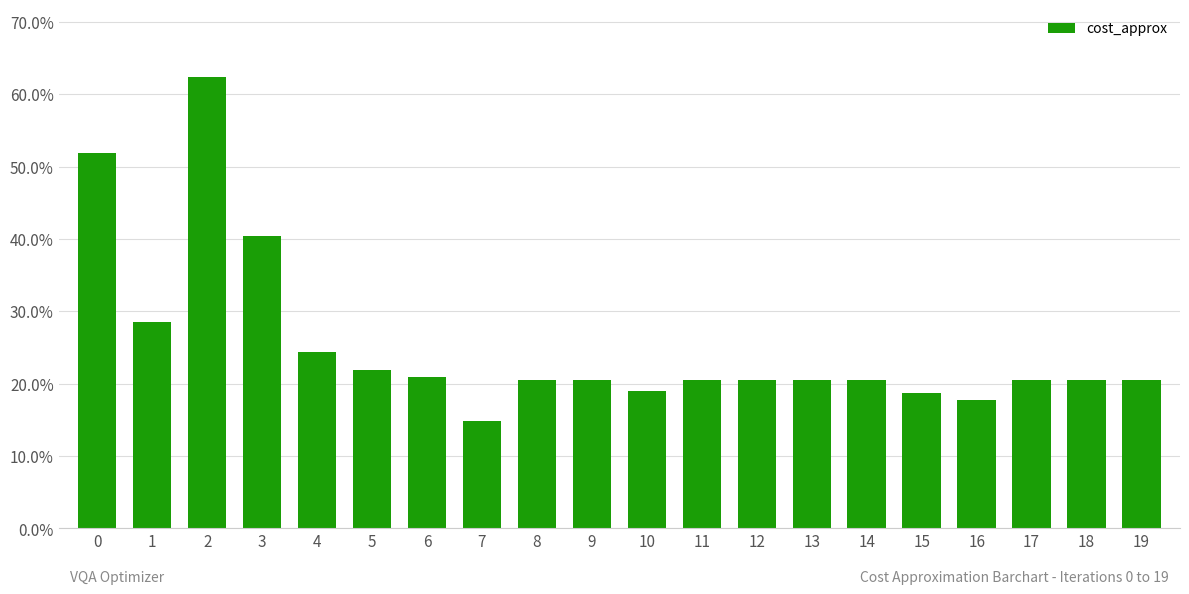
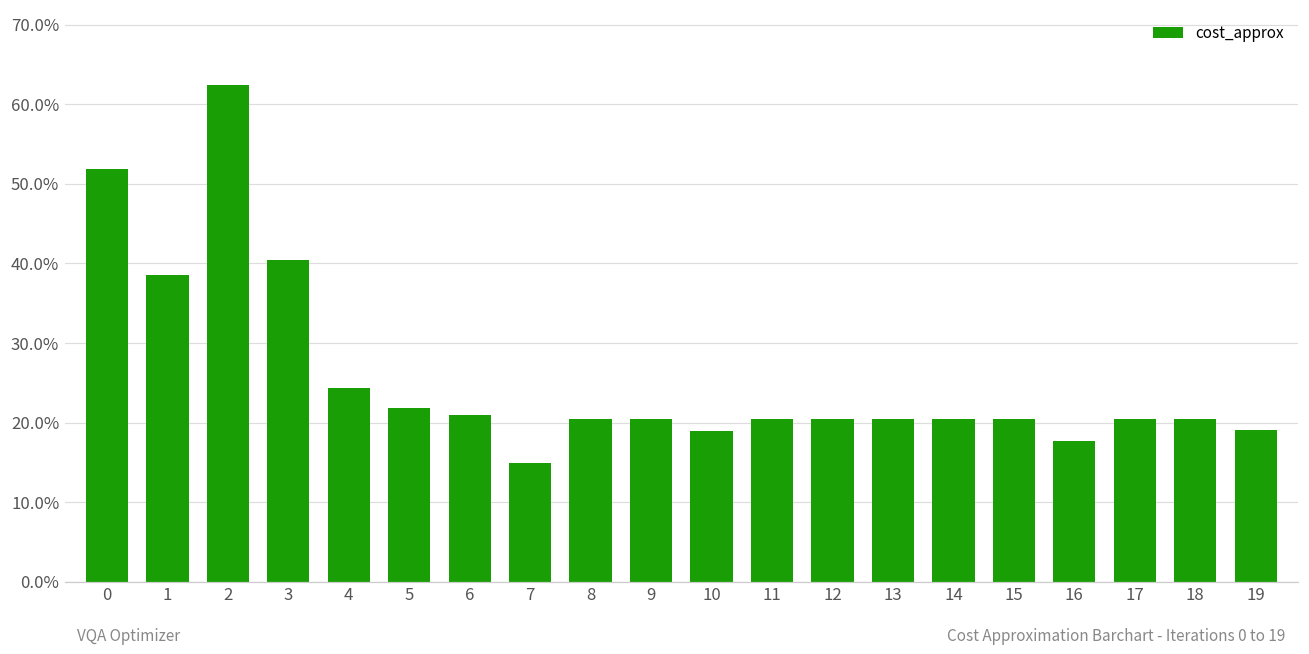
  {
    "0": "52%",
-   "1": "29%",
+   "1": "39%",
    "2": "62%",
    "3": "40%",
    "4": "24%",
    "5": "22%",
    "6": "21%",
    "7": "15%",
    "8": "21%",
    "9": "21%",
    "10": "19%",
    "11": "20%",
    "12": "20%",
    "13": "20%",
    "14": "20%",
-   "15": "19%",
+   "15": "20%",
    "16": "18%",
    "17": "20%",
    "18": "20%",
-   "19": "20%"
+   "19": "19%"
  }
